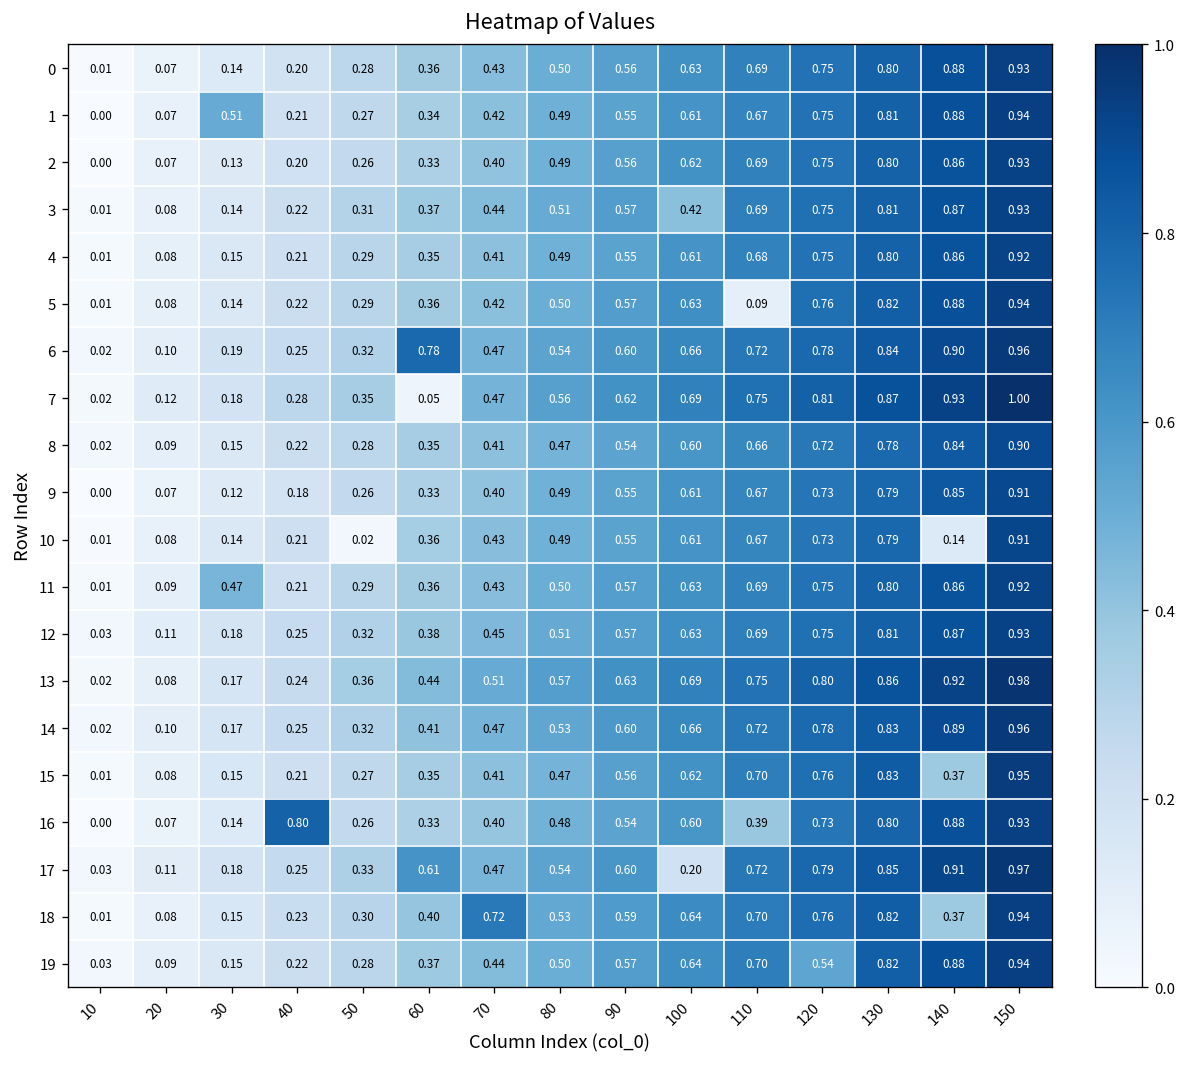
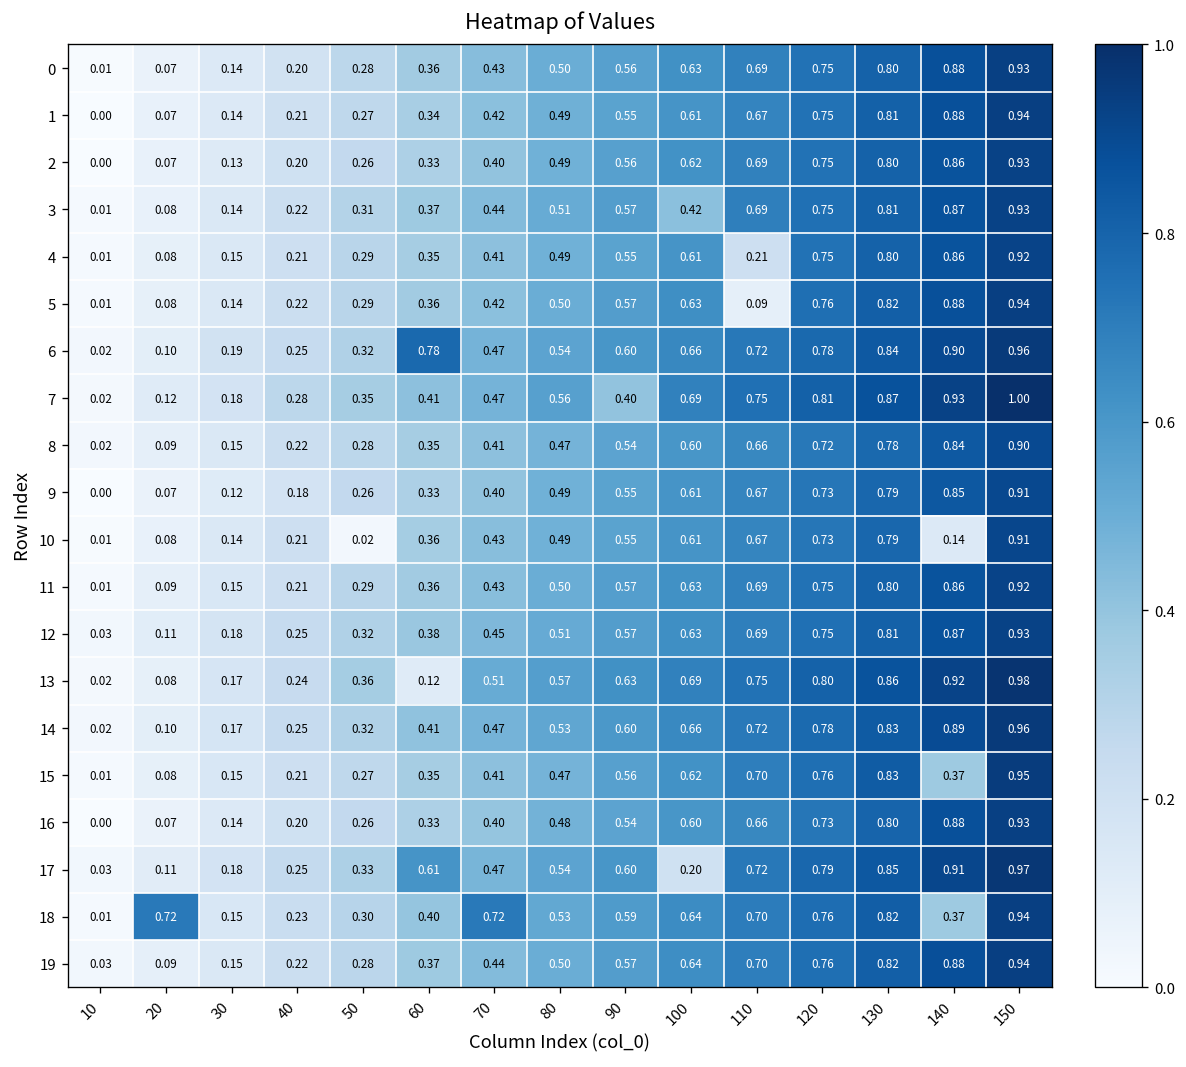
  {
    "1": {
      "10": 0.00,
      "20": 0.07,
-     "30": 0.51,
+     "30": 0.14,
      "40": 0.21,
      "50": 0.27,
      "60": 0.34,
      "70": 0.42,
      "80": 0.49,
      "90": 0.55,
      "100": 0.61,
      "110": 0.67,
      "120": 0.75,
      "130": 0.81,
      "140": 0.88,
      "150": 0.94
    },
    "4": {
      "10": 0.01,
      "20": 0.08,
      "30": 0.15,
      "40": 0.21,
      "50": 0.29,
      "60": 0.35,
      "70": 0.41,
      "80": 0.49,
      "90": 0.55,
      "100": 0.61,
-     "110": 0.68,
+     "110": 0.21,
      "120": 0.75,
      "130": 0.80,
      "140": 0.86,
      "150": 0.92
    },
    "7": {
      "10": 0.02,
      "20": 0.12,
      "30": 0.18,
      "40": 0.28,
      "50": 0.35,
-     "60": 0.05,
+     "60": 0.41,
      "70": 0.47,
      "80": 0.56,
-     "90": 0.62,
+     "90": 0.40,
      "100": 0.69,
      "110": 0.75,
      "120": 0.81,
      "130": 0.87,
      "140": 0.93,
      "150": 1.00
    },
    "11": {
      "10": 0.01,
      "20": 0.09,
-     "30": 0.47,
+     "30": 0.15,
      "40": 0.21,
      "50": 0.29,
      "60": 0.36,
      "70": 0.43,
      "80": 0.50,
      "90": 0.57,
      "100": 0.63,
      "110": 0.69,
      "120": 0.75,
      "130": 0.80,
      "140": 0.86,
      "150": 0.92
    },
    "13": {
      "10": 0.02,
      "20": 0.08,
      "30": 0.17,
      "40": 0.24,
      "50": 0.36,
-     "60": 0.44,
+     "60": 0.12,
      "70": 0.51,
      "80": 0.57,
      "90": 0.63,
      "100": 0.69,
      "110": 0.75,
      "120": 0.80,
      "130": 0.86,
      "140": 0.92,
      "150": 0.98
    },
    "16": {
      "10": 0.00,
      "20": 0.07,
      "30": 0.14,
-     "40": 0.80,
+     "40": 0.20,
      "50": 0.26,
      "60": 0.33,
      "70": 0.40,
      "80": 0.48,
      "90": 0.54,
      "100": 0.60,
-     "110": 0.39,
+     "110": 0.66,
      "120": 0.73,
      "130": 0.80,
      "140": 0.88,
      "150": 0.93
    },
    "18": {
      "10": 0.01,
-     "20": 0.08,
+     "20": 0.72,
      "30": 0.15,
      "40": 0.23,
      "50": 0.30,
      "60": 0.40,
      "70": 0.72,
      "80": 0.53,
      "90": 0.59,
      "100": 0.64,
      "110": 0.70,
      "120": 0.76,
      "130": 0.82,
      "140": 0.37,
      "150": 0.94
    },
    "19": {
      "10": 0.03,
      "20": 0.09,
      "30": 0.15,
      "40": 0.22,
      "50": 0.28,
      "60": 0.37,
      "70": 0.44,
      "80": 0.50,
      "90": 0.57,
      "100": 0.64,
      "110": 0.70,
-     "120": 0.54,
+     "120": 0.76,
      "130": 0.82,
      "140": 0.88,
      "150": 0.94
    }
  }
